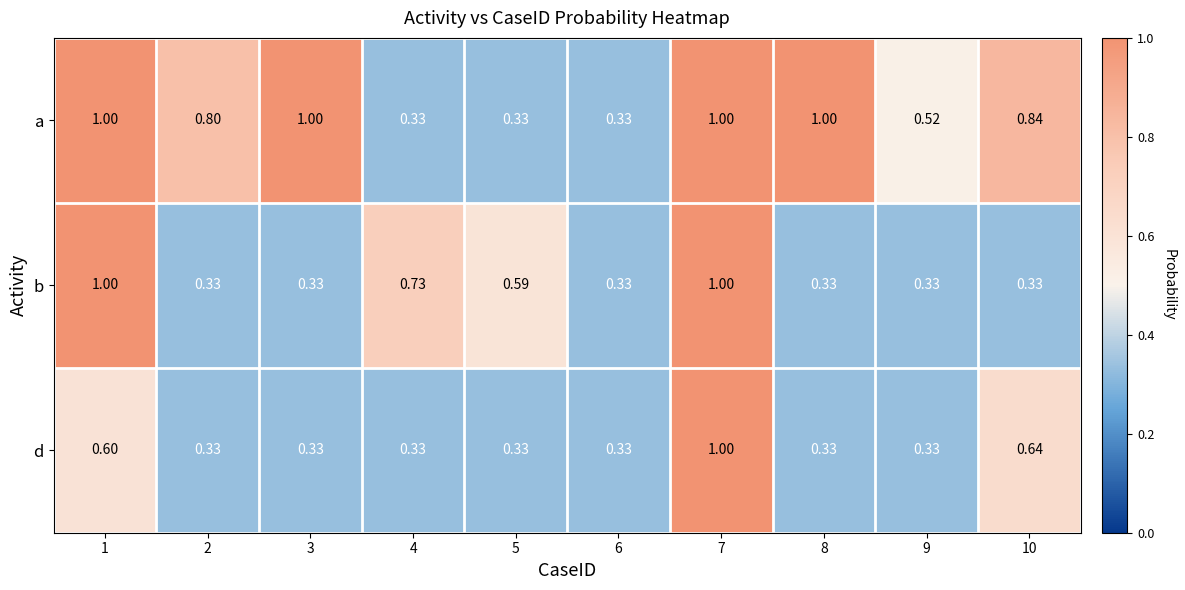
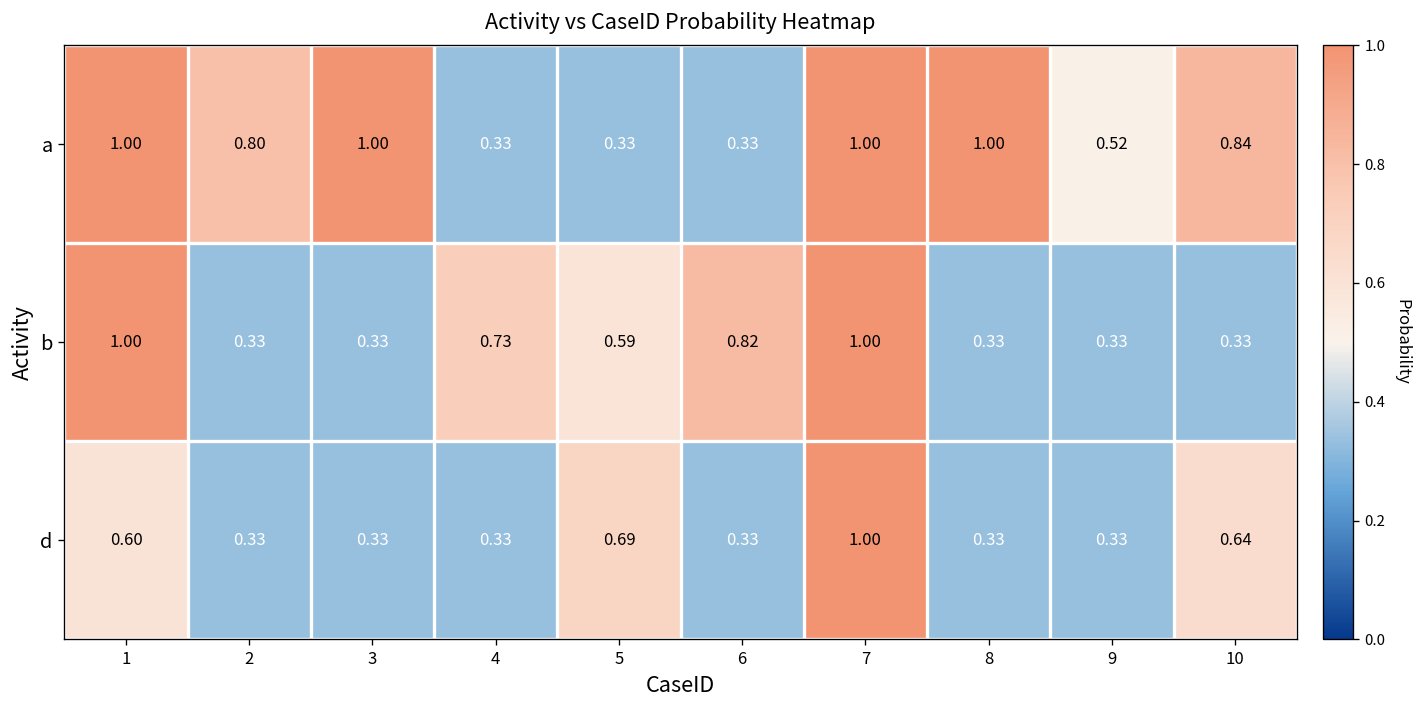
  {
    "a": {
      "1": 1.00,
      "2": 0.80,
      "3": 1.00,
      "4": 0.33,
      "5": 0.33,
      "6": 0.33,
      "7": 1.00,
      "8": 1.00,
      "9": 0.52,
      "10": 0.84
    },
    "b": {
      "1": 1.00,
      "2": 0.33,
      "3": 0.33,
      "4": 0.73,
      "5": 0.59,
-     "6": 0.33,
+     "6": 0.82,
      "7": 1.00,
      "8": 0.33,
      "9": 0.33,
      "10": 0.33
    },
    "d": {
      "1": 0.60,
      "2": 0.33,
      "3": 0.33,
      "4": 0.33,
-     "5": 0.33,
+     "5": 0.69,
      "6": 0.33,
      "7": 1.00,
      "8": 0.33,
      "9": 0.33,
      "10": 0.64
    }
  }
